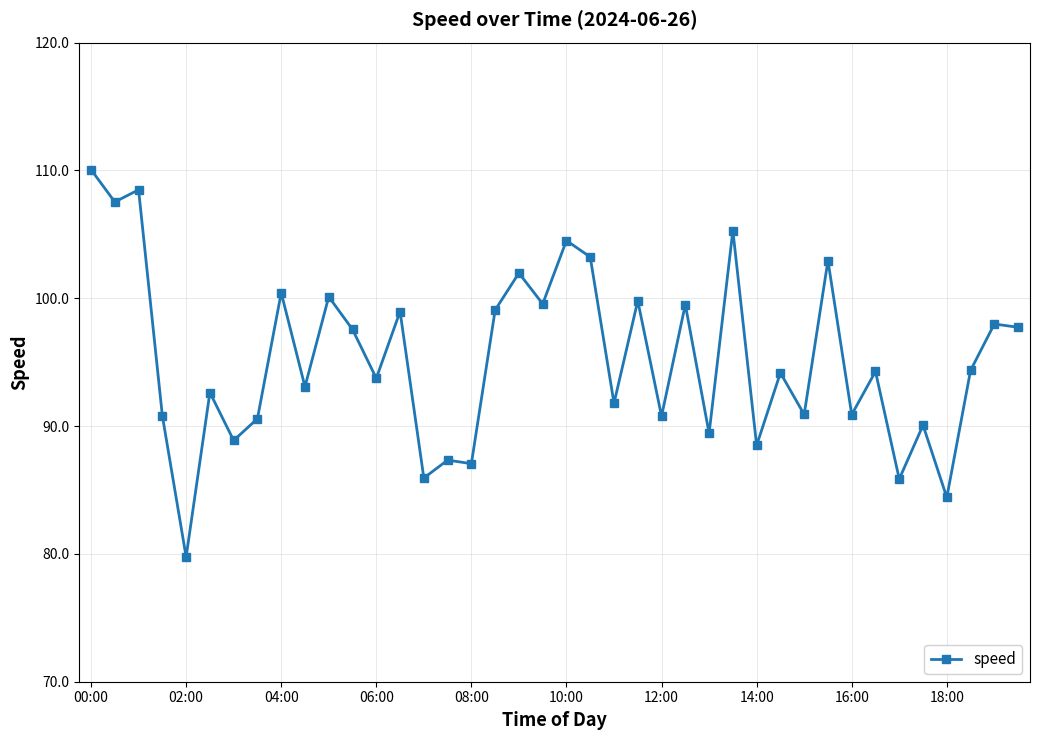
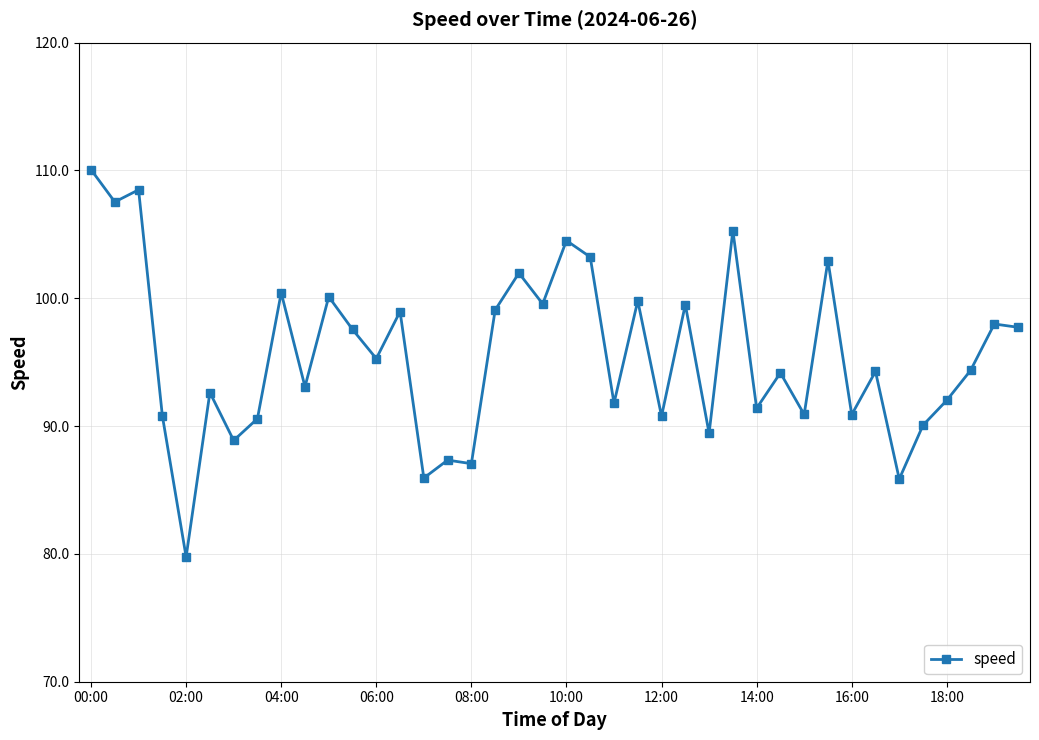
  {
    "00:00": 110.1,
    "02:00": 79.8,
    "04:00": 100.4,
-   "06:00": 93.7,
+   "06:00": 95.3,
    "08:00": 87.1,
    "10:00": 104.5,
    "12:00": 90.8,
-   "14:00": 88.5,
+   "14:00": 91.4,
    "16:00": 90.9,
-   "18:00": 84.4
+   "18:00": 92.0
  }
